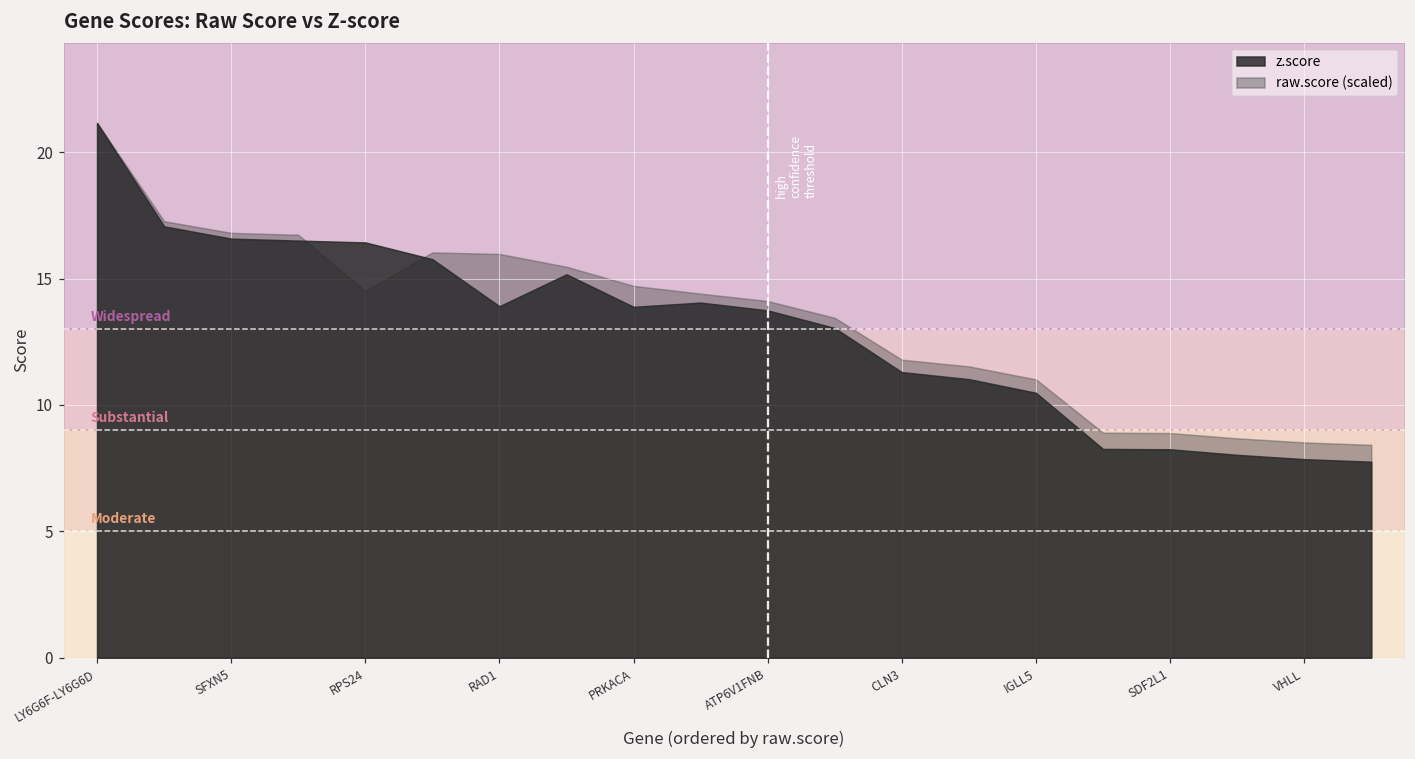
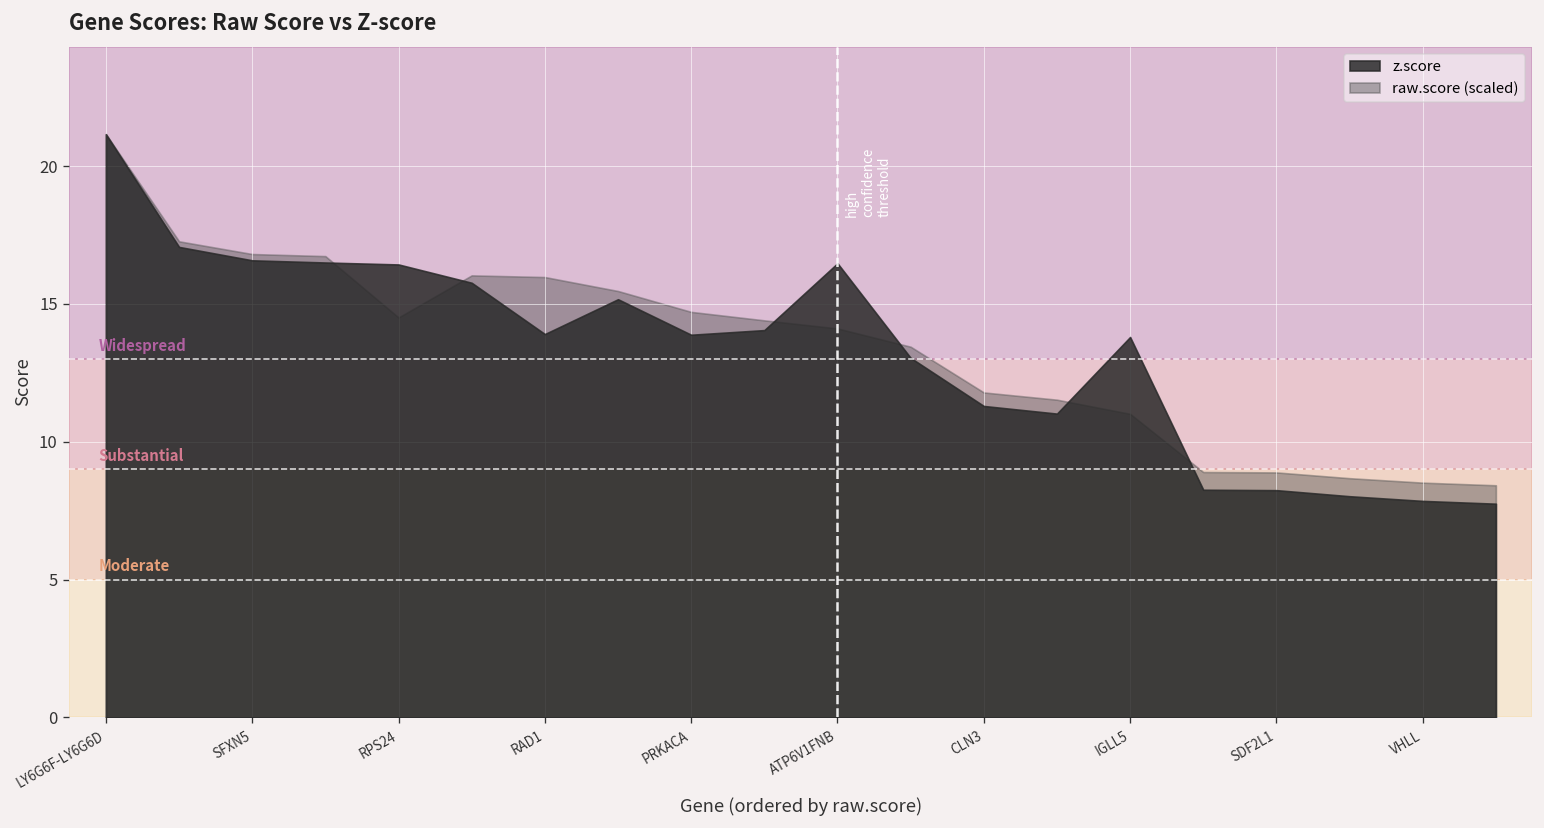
  {
    "z.score": {
      "SFXN5": 16.6,
      "RPS24": 16.4,
      "RAD1": 13.9,
      "PRKACA": 13.9,
-     "ATP6V1FNB": 13.7,
+     "ATP6V1FNB": 16.5,
      "CLN3": 11.3,
-     "IGLL5": 10.5,
+     "IGLL5": 13.8,
      "SDF2L1": 8.2,
      "VHLL": 7.9
    },
    "raw.score (scaled)": {
      "SFXN5": 16.8,
      "RPS24": 14.5,
      "RAD1": 16.0,
      "PRKACA": 14.7,
      "ATP6V1FNB": 14.1,
      "CLN3": 11.8,
      "IGLL5": 11.0,
      "SDF2L1": 8.9,
      "VHLL": 8.5
    }
  }
